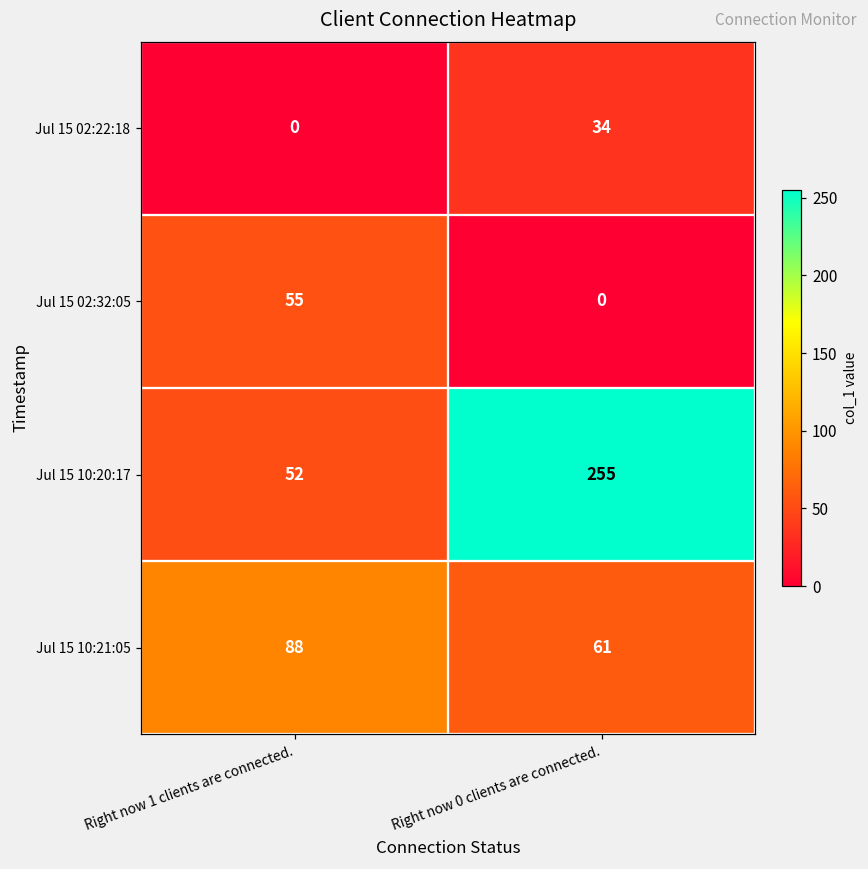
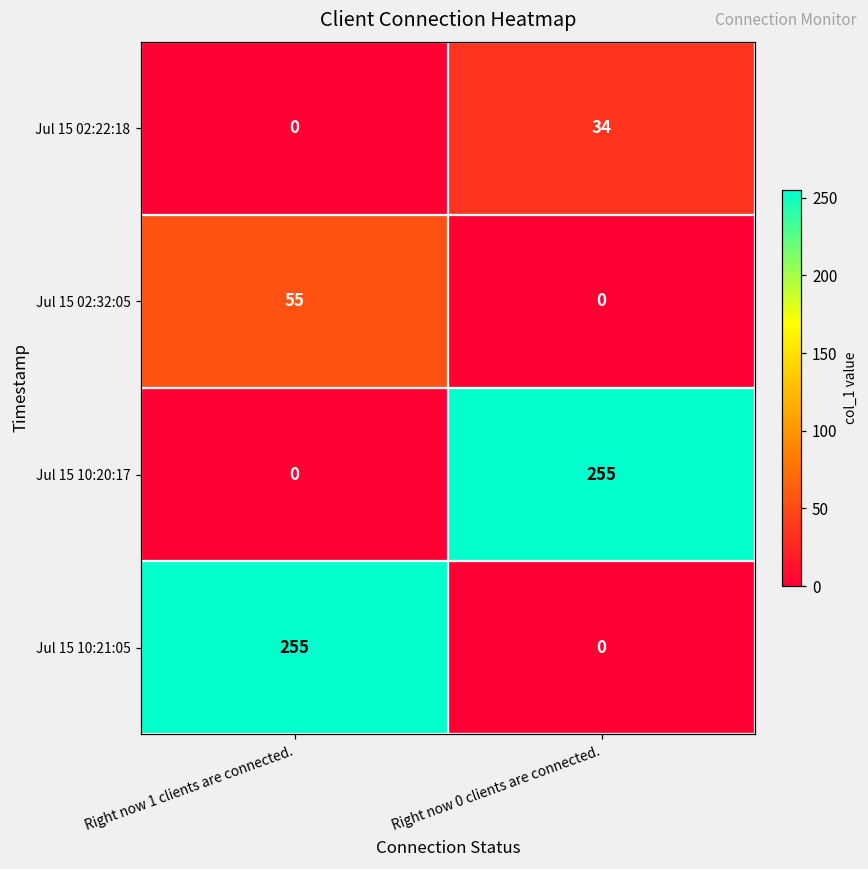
  {
    "Jul 15 02:22:18": {
      "Right now 1 clients are connected.": 0,
      "Right now 0 clients are connected.": 34
    },
    "Jul 15 02:32:05": {
      "Right now 1 clients are connected.": 55,
      "Right now 0 clients are connected.": 0
    },
    "Jul 15 10:20:17": {
-     "Right now 1 clients are connected.": 52,
+     "Right now 1 clients are connected.": 0,
      "Right now 0 clients are connected.": 255
    },
    "Jul 15 10:21:05": {
-     "Right now 1 clients are connected.": 88,
-     "Right now 0 clients are connected.": 61
+     "Right now 1 clients are connected.": 255,
+     "Right now 0 clients are connected.": 0
    }
  }
